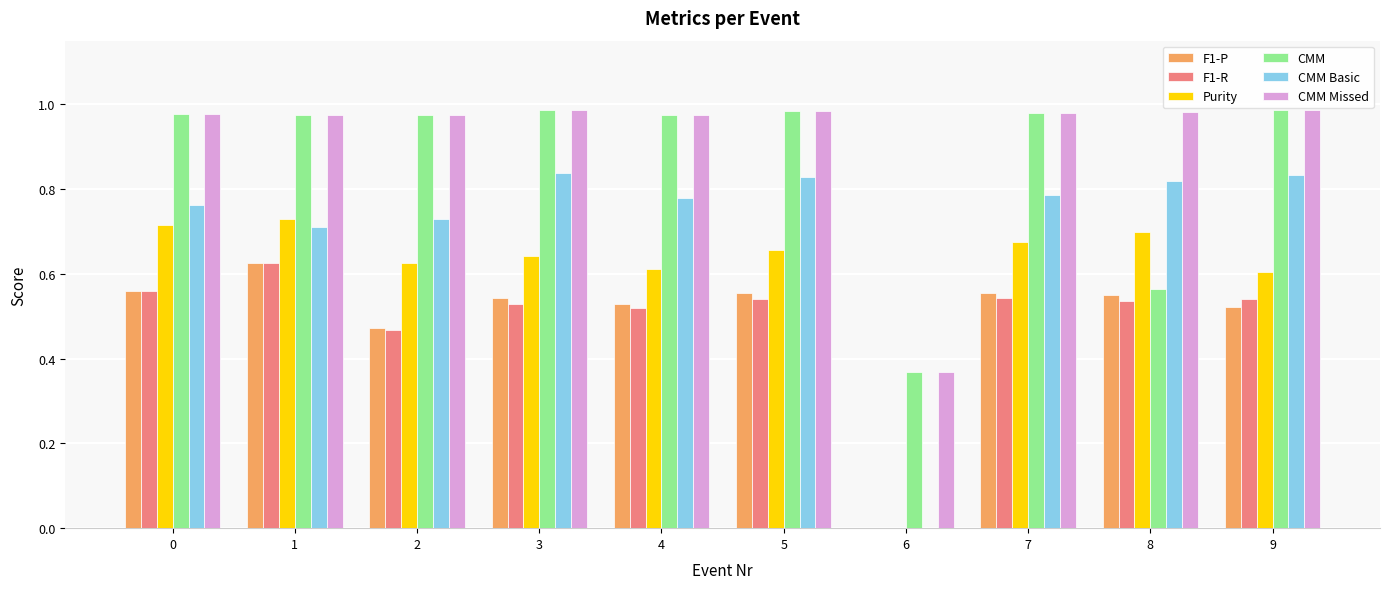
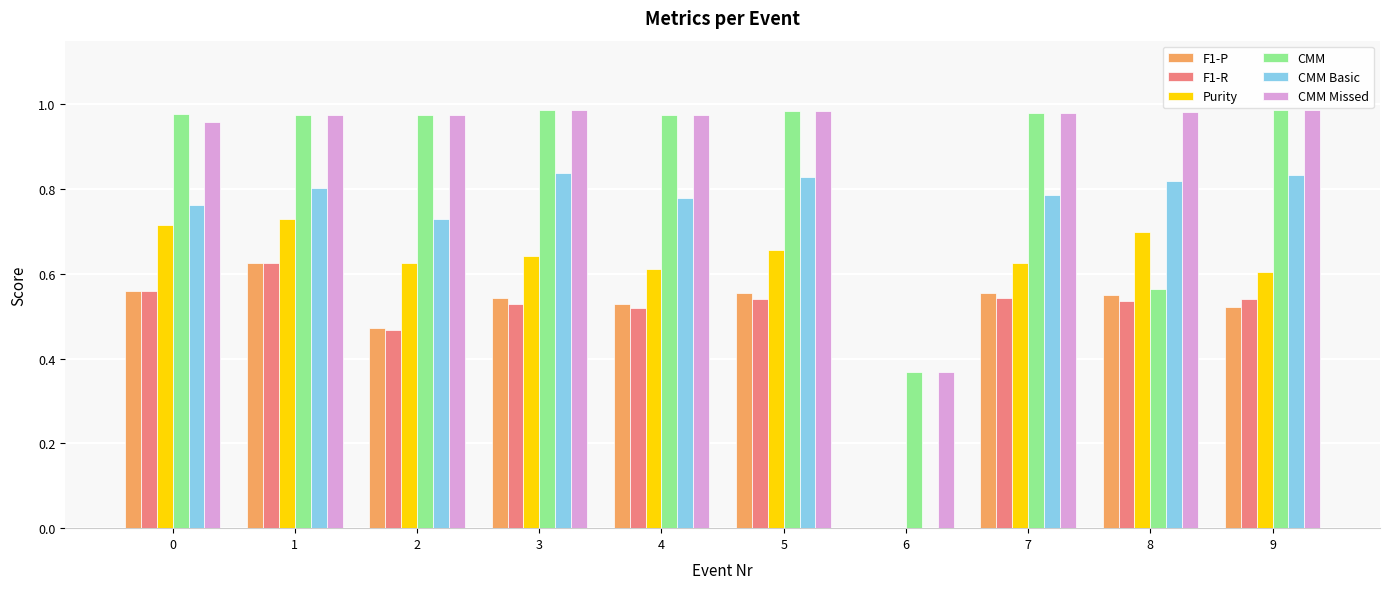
  {
    "Purity": {
      "0": 0.72,
      "1": 0.73,
      "2": 0.63,
      "3": 0.64,
      "4": 0.61,
      "5": 0.66,
      "6": 0.00,
-     "7": 0.67,
+     "7": 0.63,
      "8": 0.70,
      "9": 0.61
    },
    "CMM": {
      "0": 0.98,
      "1": 0.98,
      "2": 0.97,
      "3": 0.99,
      "4": 0.97,
      "5": 0.99,
      "6": 0.37,
      "7": 0.98,
      "8": 0.56,
      "9": 0.99
    },
    "CMM Basic": {
      "0": 0.76,
-     "1": 0.71,
+     "1": 0.80,
      "2": 0.73,
      "3": 0.84,
      "4": 0.78,
      "5": 0.83,
      "6": 0.00,
      "7": 0.79,
      "8": 0.82,
      "9": 0.83
    },
    "CMM Missed": {
-     "0": 0.98,
+     "0": 0.96,
      "1": 0.98,
      "2": 0.97,
      "3": 0.99,
      "4": 0.97,
      "5": 0.99,
      "6": 0.37,
      "7": 0.98,
      "8": 0.98,
      "9": 0.99
    }
  }
